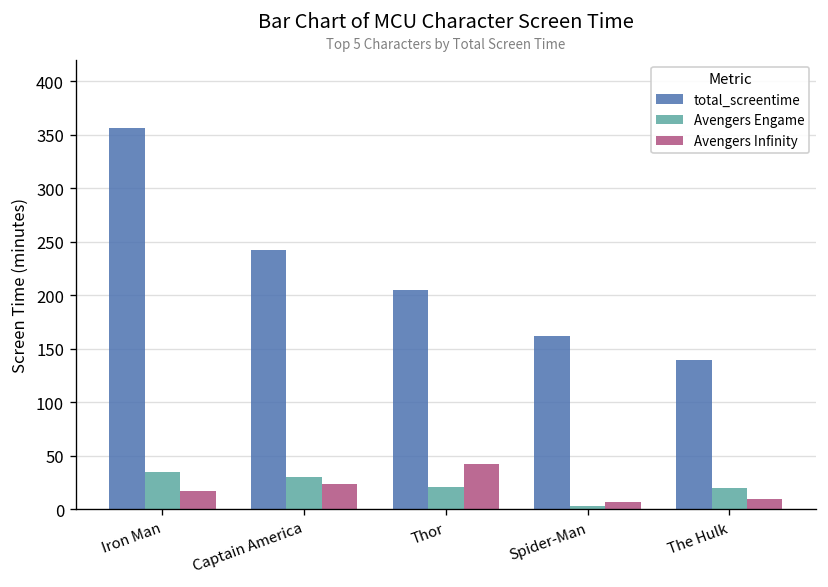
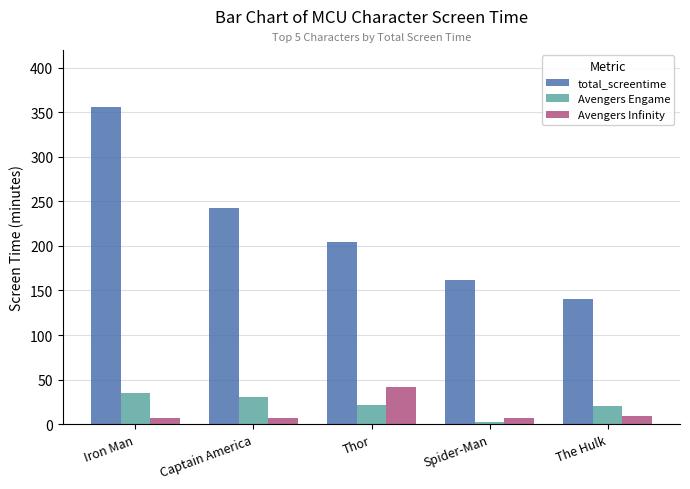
  {
    "Avengers Infinity": {
-     "Iron Man": 20,
-     "Captain America": 20,
+     "Iron Man": 10,
+     "Captain America": 10,
      "Thor": 40,
      "Spider-Man": 10,
      "The Hulk": 10
    }
  }
